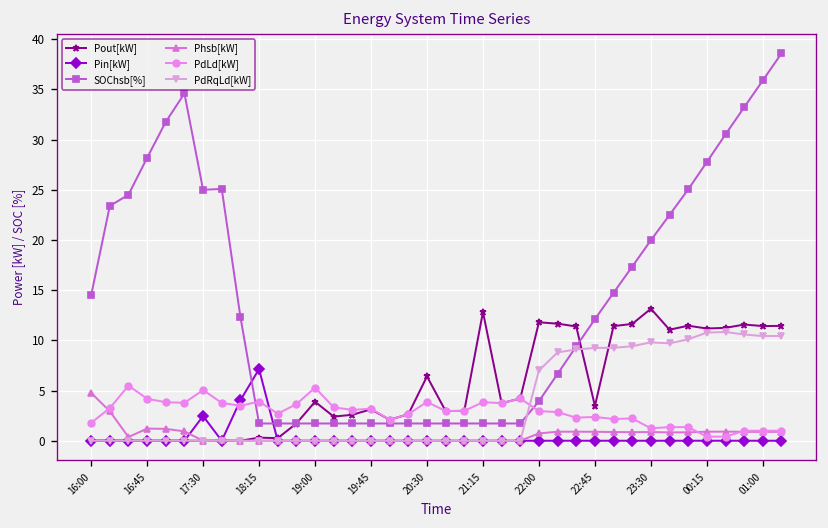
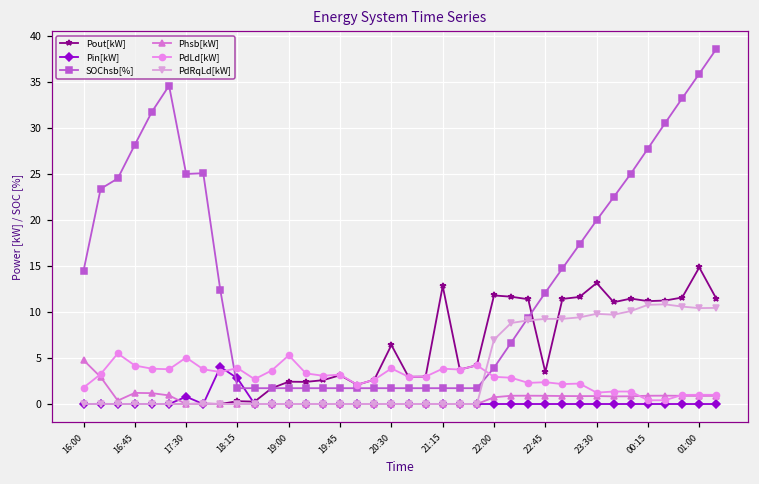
  {
    "Pout[kW]": {
      "18:15": 0,
-     "19:00": 4,
+     "19:00": 2,
      "20:30": 6,
      "21:15": 13,
      "22:00": 12,
      "22:45": 3,
      "23:30": 13,
      "00:15": 11,
-     "01:00": 11
+     "01:00": 15
    },
    "Pin[kW]": {
-     "17:30": 2,
-     "18:15": 7,
+     "17:30": 1,
+     "18:15": 3,
      "22:00": 0,
      "22:45": 0,
      "23:30": 0,
      "00:15": 0,
      "01:00": 0
    }
  }
